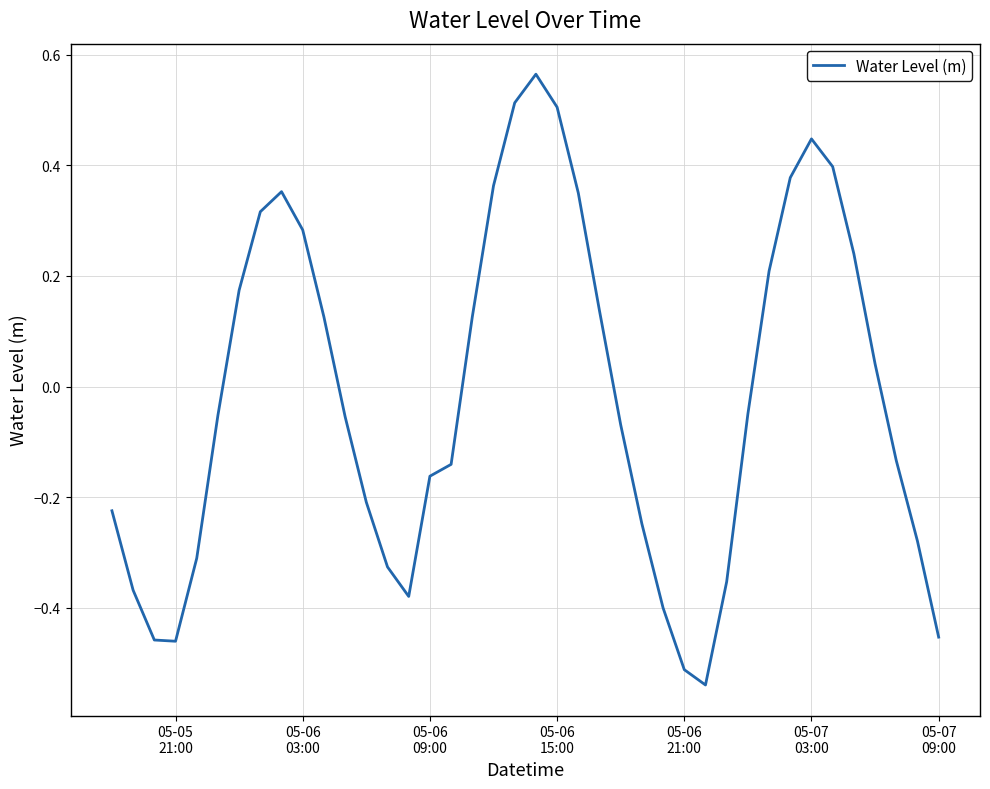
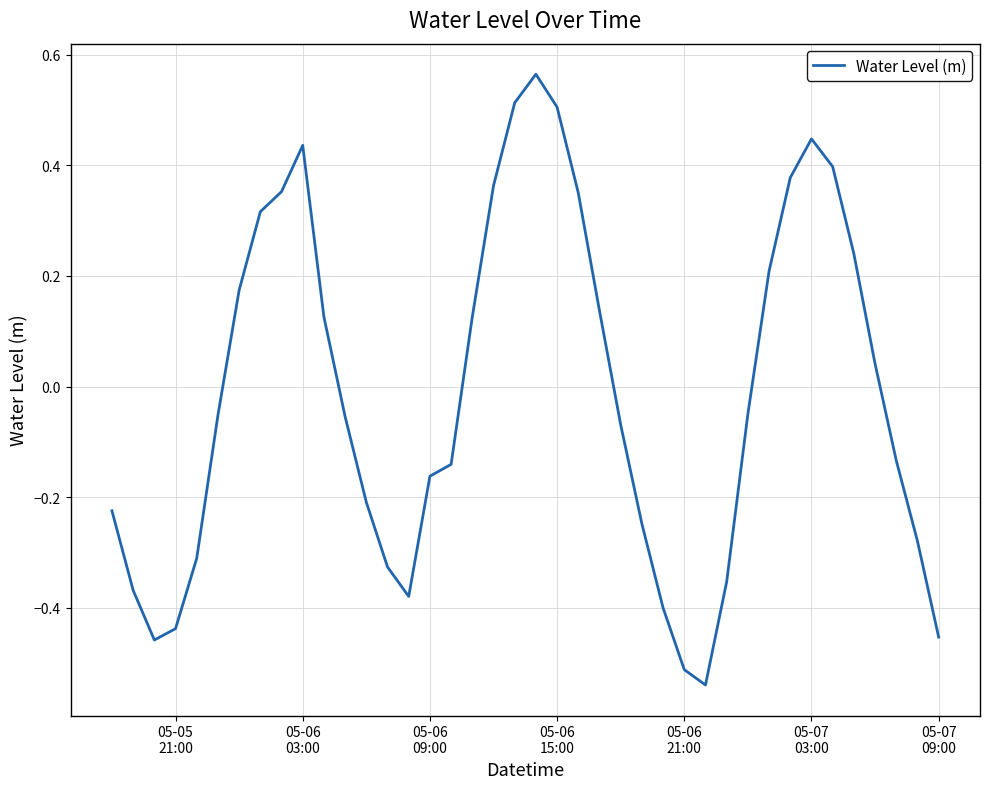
  {
-   "05-05 21:00": -0.46,
-   "05-06 03:00": 0.28,
+   "05-05 21:00": -0.44,
+   "05-06 03:00": 0.44,
    "05-06 09:00": -0.16,
    "05-06 15:00": 0.50,
    "05-06 21:00": -0.51,
    "05-07 03:00": 0.45,
    "05-07 09:00": -0.45
  }
